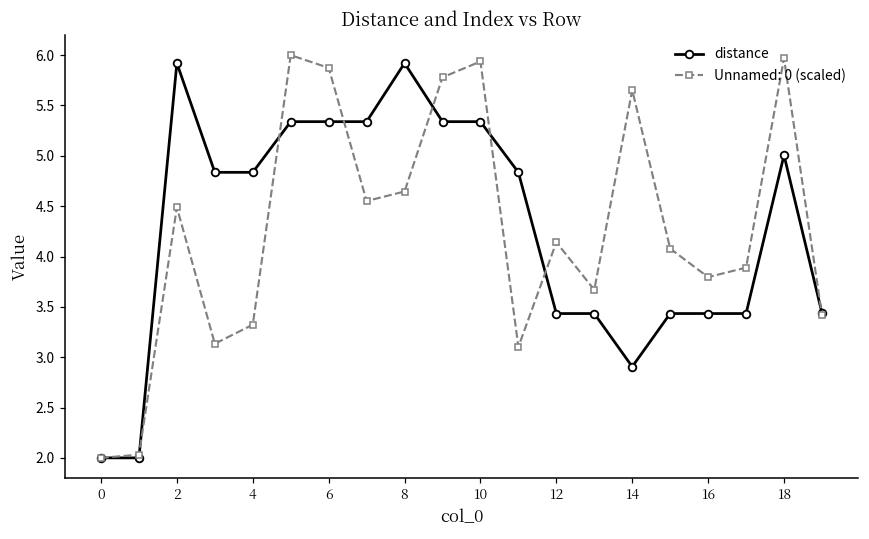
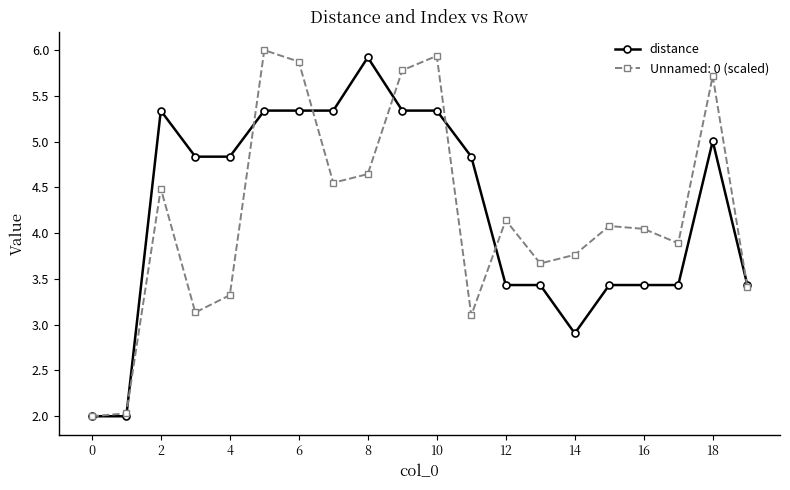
  {
    "distance": {
-     "2": 5.9,
+     "2": 5.3,
      "4": 4.8,
      "6": 5.3,
      "8": 5.9,
      "10": 5.3,
      "12": 3.4,
      "14": 2.9,
      "16": 3.4,
      "18": 5.0
    },
    "Unnamed: 0 (scaled)": {
      "2": 4.5,
      "4": 3.3,
      "6": 5.9,
      "8": 4.6,
      "10": 5.9,
      "12": 4.1,
-     "14": 5.7,
-     "16": 3.8,
-     "18": 6.0
+     "14": 3.8,
+     "16": 4.0,
+     "18": 5.7
    }
  }
